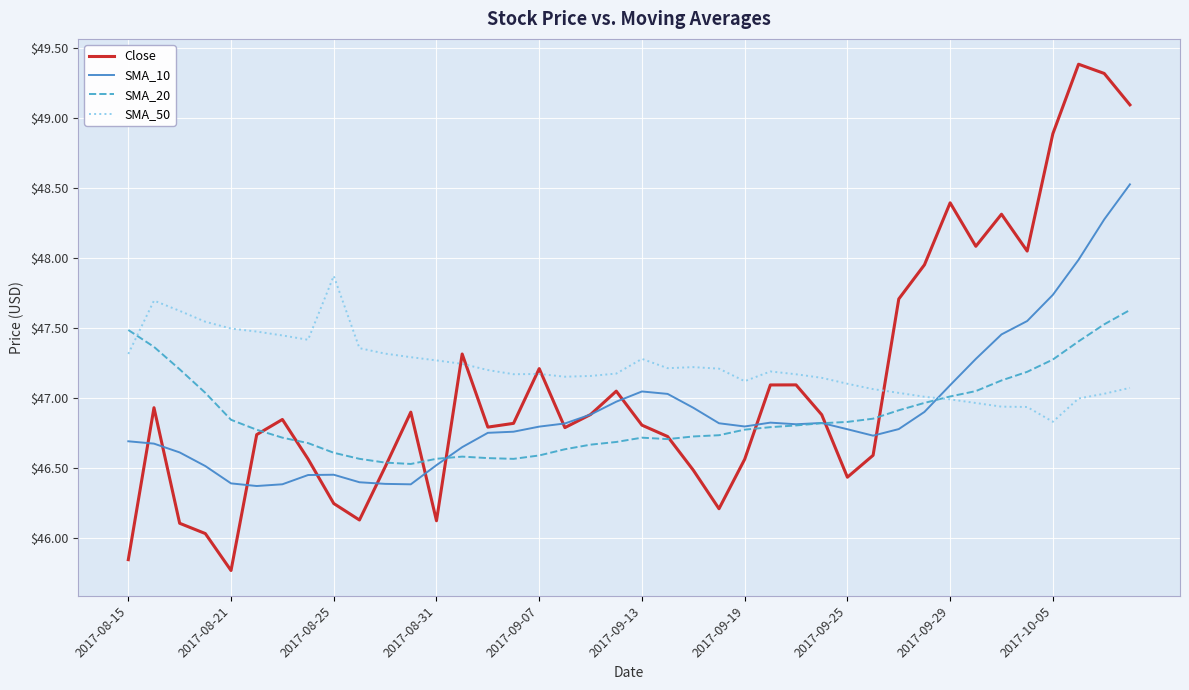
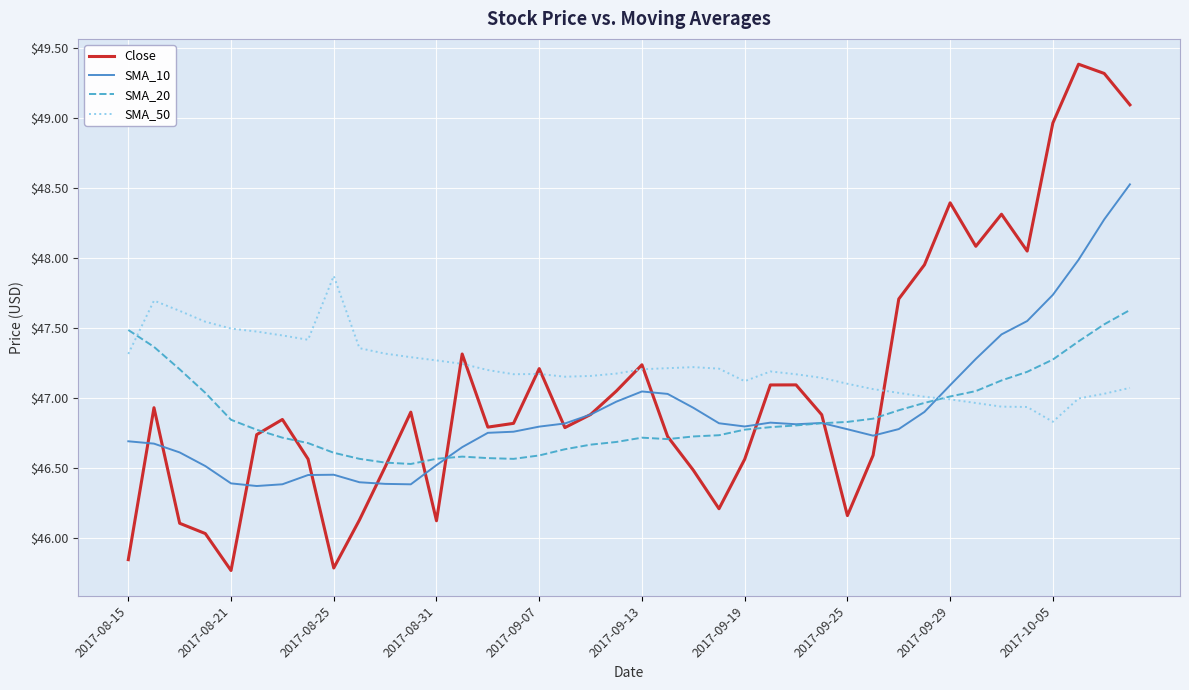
  {
    "Close": {
      "2017-08-15": "$45.85",
      "2017-08-21": "$45.77",
-     "2017-08-25": "$46.25",
+     "2017-08-25": "$45.79",
      "2017-08-31": "$46.12",
      "2017-09-07": "$47.21",
-     "2017-09-13": "$46.81",
+     "2017-09-13": "$47.24",
      "2017-09-19": "$46.56",
-     "2017-09-25": "$46.44",
+     "2017-09-25": "$46.16",
      "2017-09-29": "$48.40",
-     "2017-10-05": "$48.89"
+     "2017-10-05": "$48.97"
    },
    "SMA_50": {
      "2017-08-15": "$47.32",
      "2017-08-21": "$47.50",
      "2017-08-25": "$47.87",
      "2017-08-31": "$47.27",
      "2017-09-07": "$47.17",
-     "2017-09-13": "$47.28",
+     "2017-09-13": "$47.21",
      "2017-09-19": "$47.12",
      "2017-09-25": "$47.10",
      "2017-09-29": "$46.99",
      "2017-10-05": "$46.83"
    }
  }
